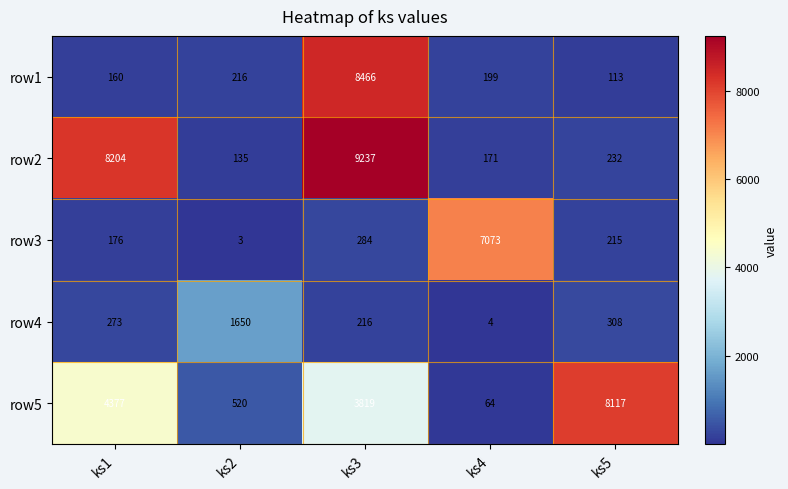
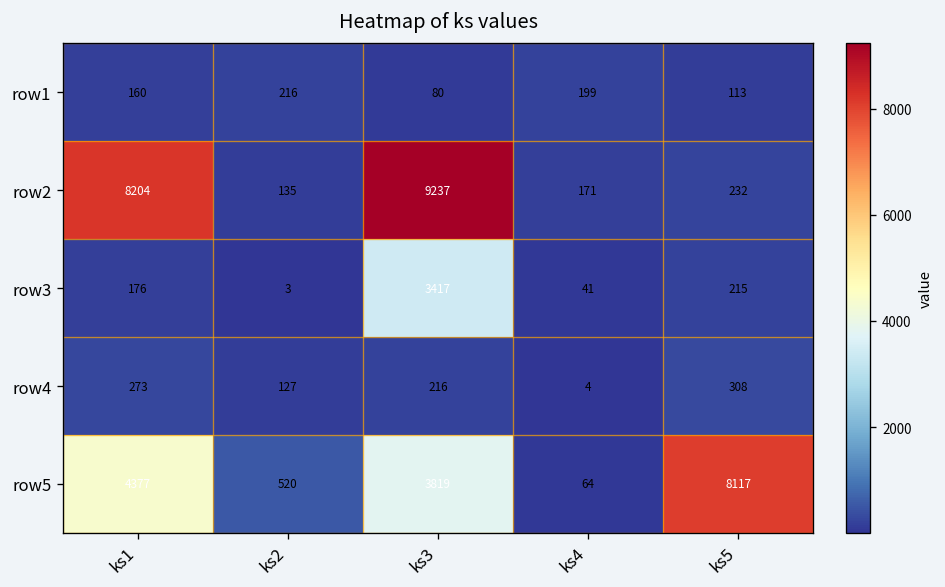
  {
    "row1": {
      "ks1": 160,
      "ks2": 216,
-     "ks3": 8466,
+     "ks3": 80,
      "ks4": 199,
      "ks5": 113
    },
    "row2": {
      "ks1": 8204,
      "ks2": 135,
      "ks3": 9237,
      "ks4": 171,
      "ks5": 232
    },
    "row3": {
      "ks1": 176,
      "ks2": 3,
-     "ks3": 284,
-     "ks4": 7073,
+     "ks3": 3417,
+     "ks4": 41,
      "ks5": 215
    },
    "row4": {
      "ks1": 273,
-     "ks2": 1650,
+     "ks2": 127,
      "ks3": 216,
      "ks4": 4,
      "ks5": 308
    },
    "row5": {
      "ks1": 4377,
      "ks2": 520,
      "ks4": 64,
      "ks5": 8117
    }
  }
